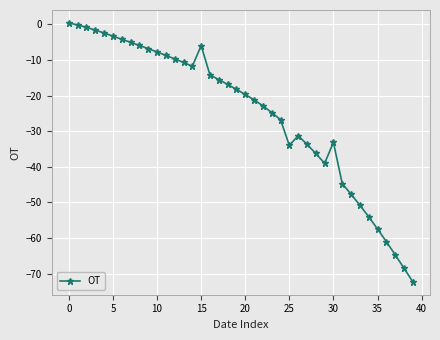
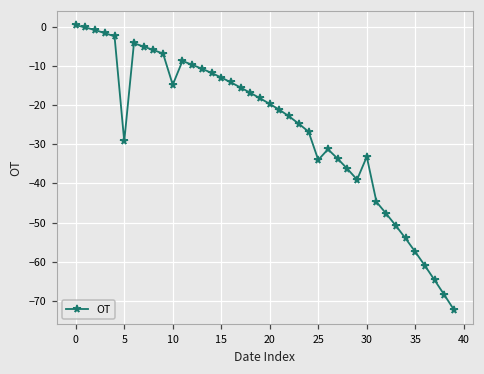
  {
    "0": 0,
-   "5": -3,
-   "10": -8,
-   "15": -6,
+   "5": -29,
+   "10": -15,
+   "15": -13,
    "20": -20,
    "25": -34,
    "30": -33,
    "35": -57
  }
